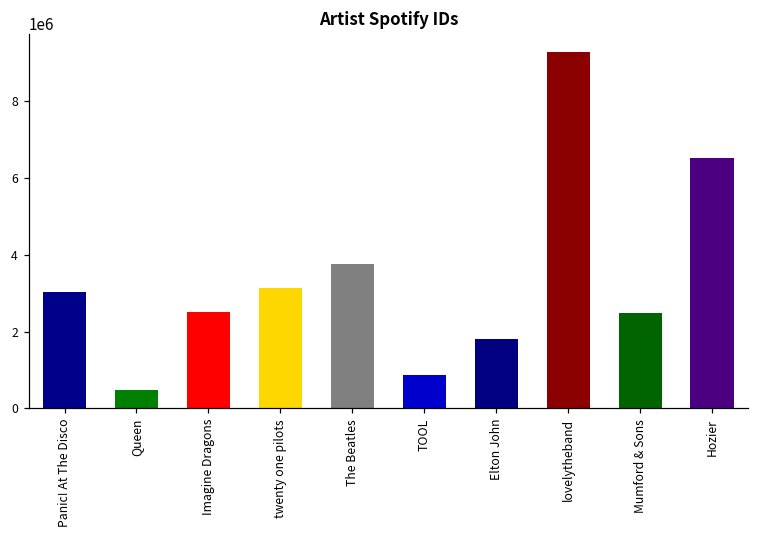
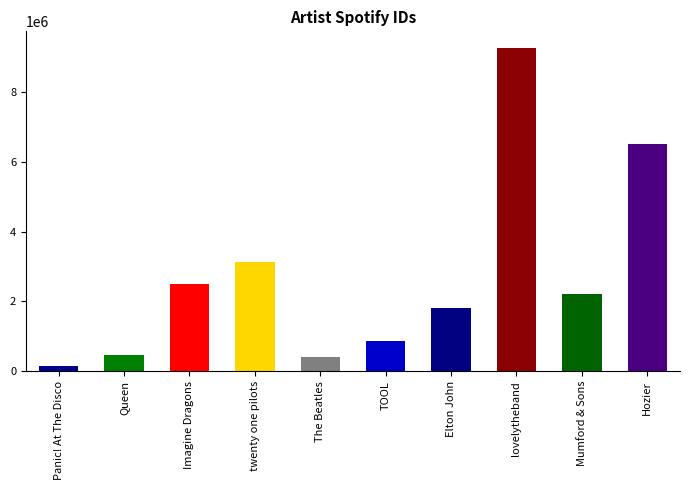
  {
-   "Panic! At The Disco": 3000000,
+   "Panic! At The Disco": 100000,
    "Queen": 500000,
    "Imagine Dragons": 2500000,
    "twenty one pilots": 3100000,
-   "The Beatles": 3800000,
+   "The Beatles": 400000,
    "TOOL": 900000,
    "Elton John": 1800000,
    "lovelytheband": 9300000,
-   "Mumford & Sons": 2500000,
+   "Mumford & Sons": 2200000,
    "Hozier": 6500000
  }
